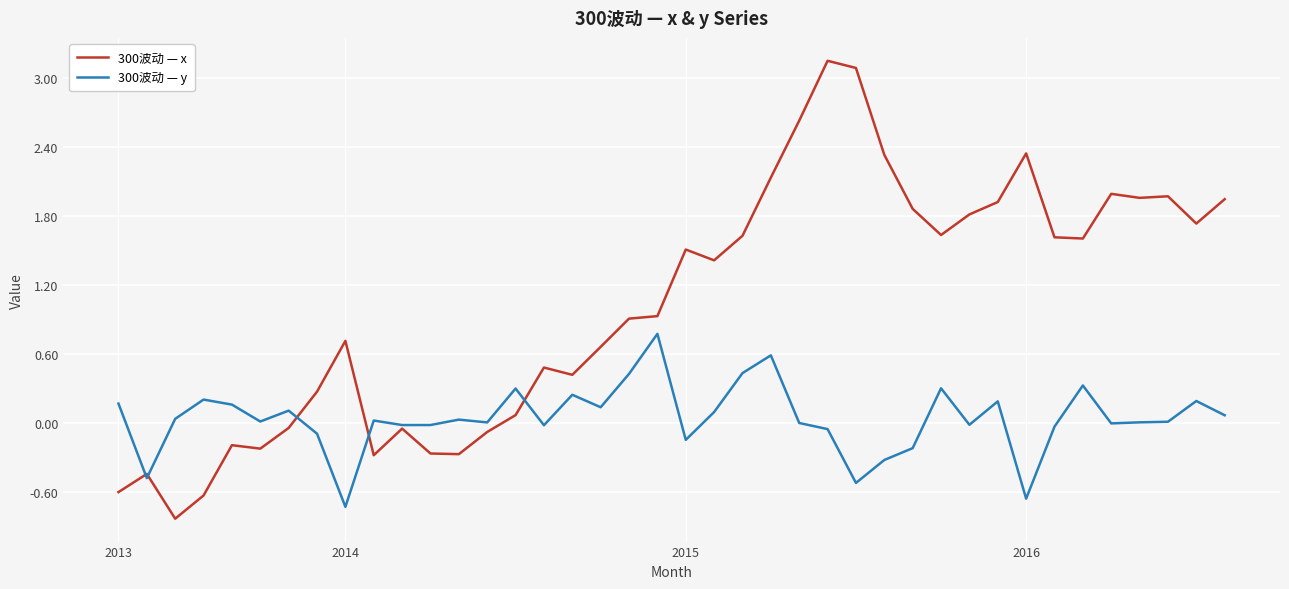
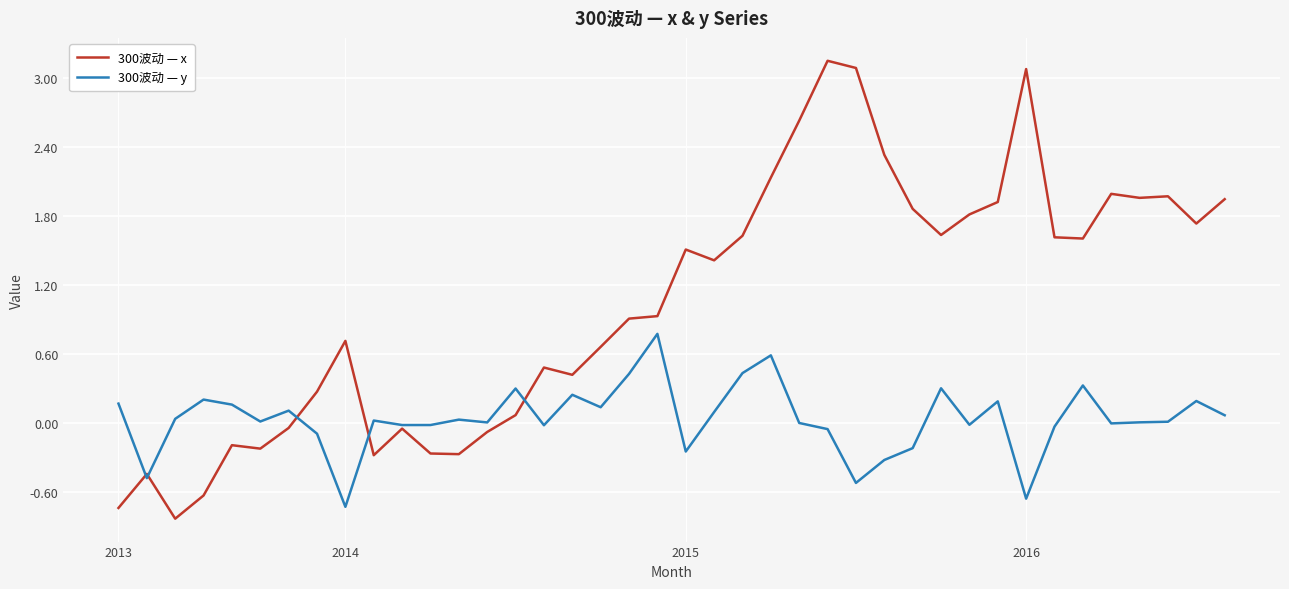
  {
    "300波动 — x": {
-     "2013": -0.61,
+     "2013": -0.74,
      "2014": 0.71,
      "2015": 1.51,
-     "2016": 2.34
+     "2016": 3.08
    },
    "300波动 — y": {
      "2013": 0.16,
      "2014": -0.73,
-     "2015": -0.15,
+     "2015": -0.25,
      "2016": -0.66
    }
  }
